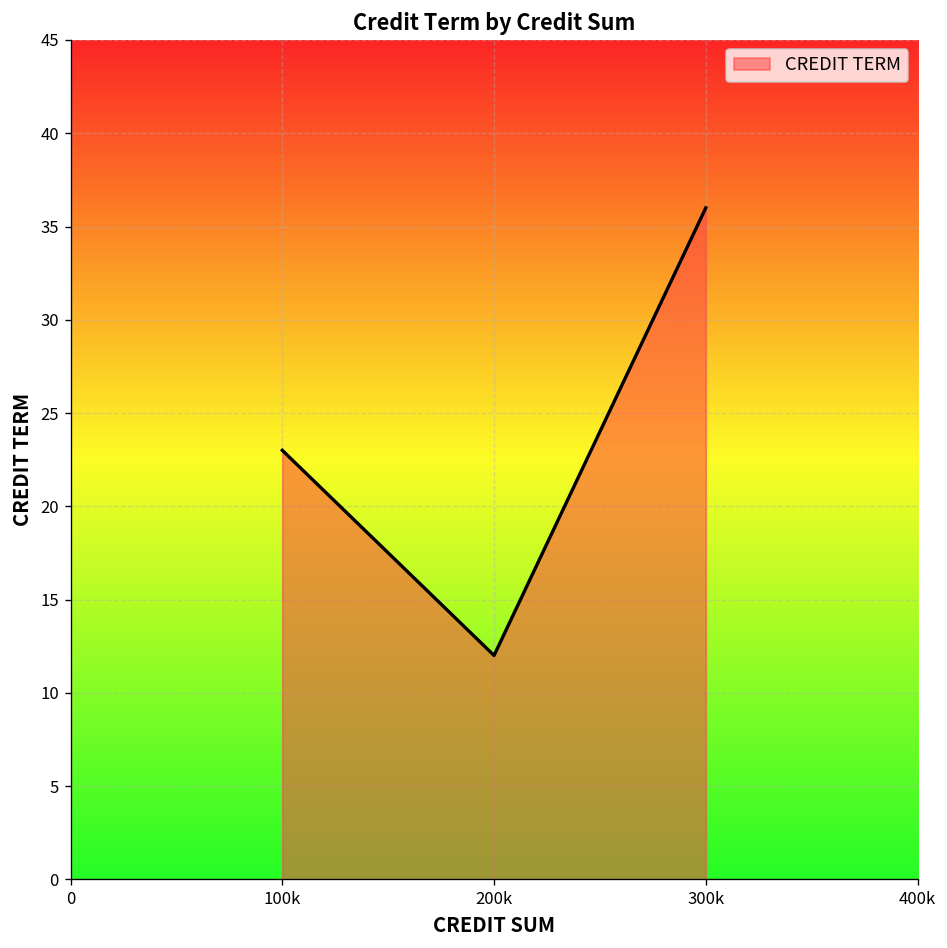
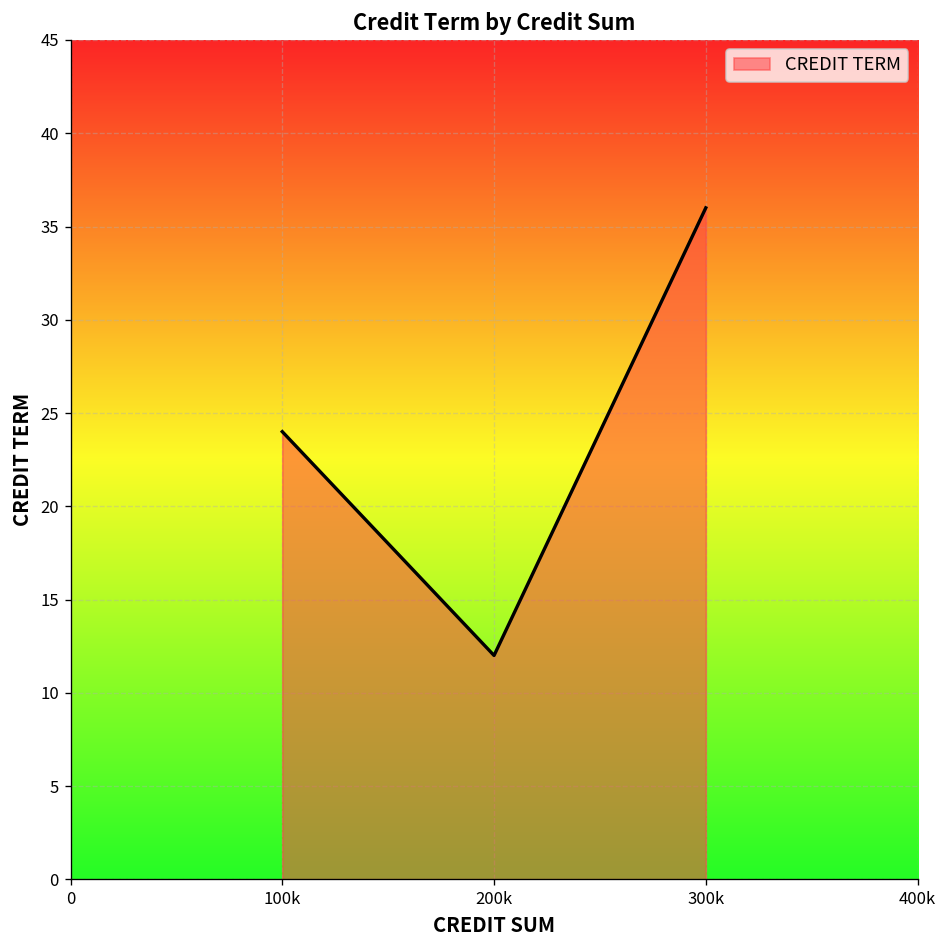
  {
-   "100k": 23,
+   "100k": 24,
    "200k": 12,
    "300k": 36
  }
